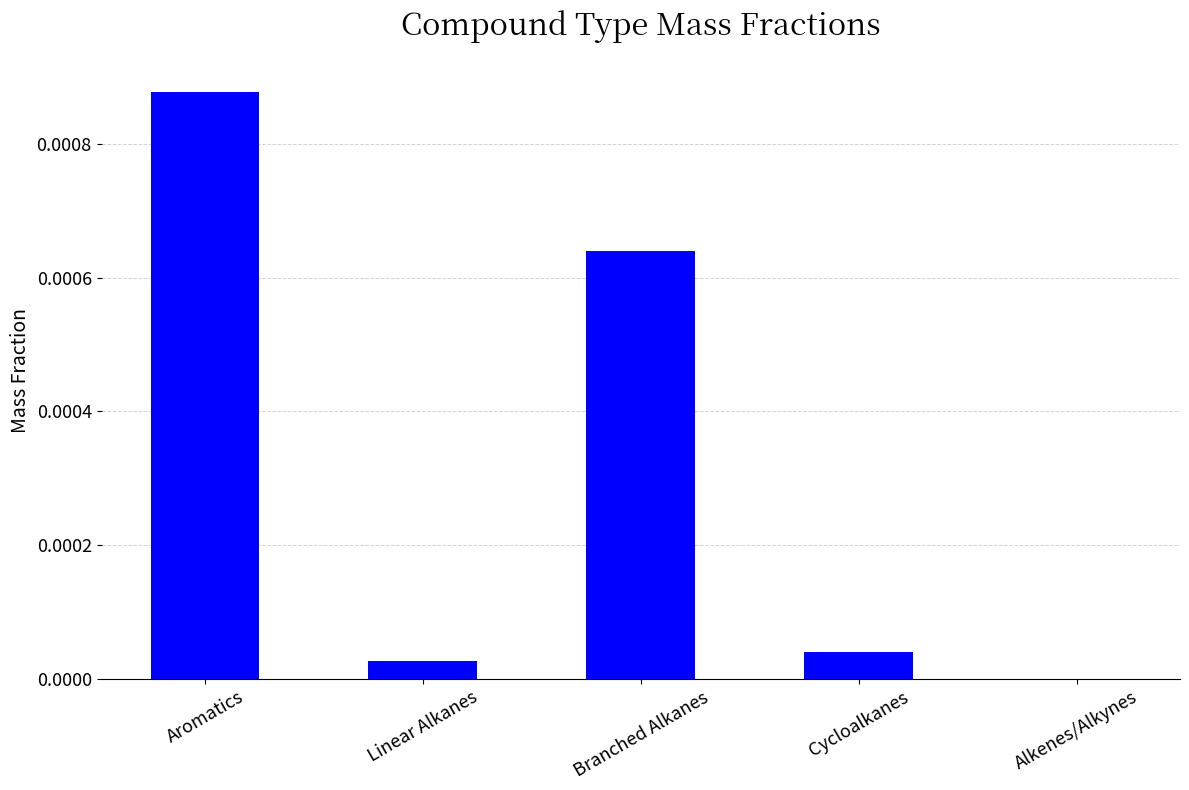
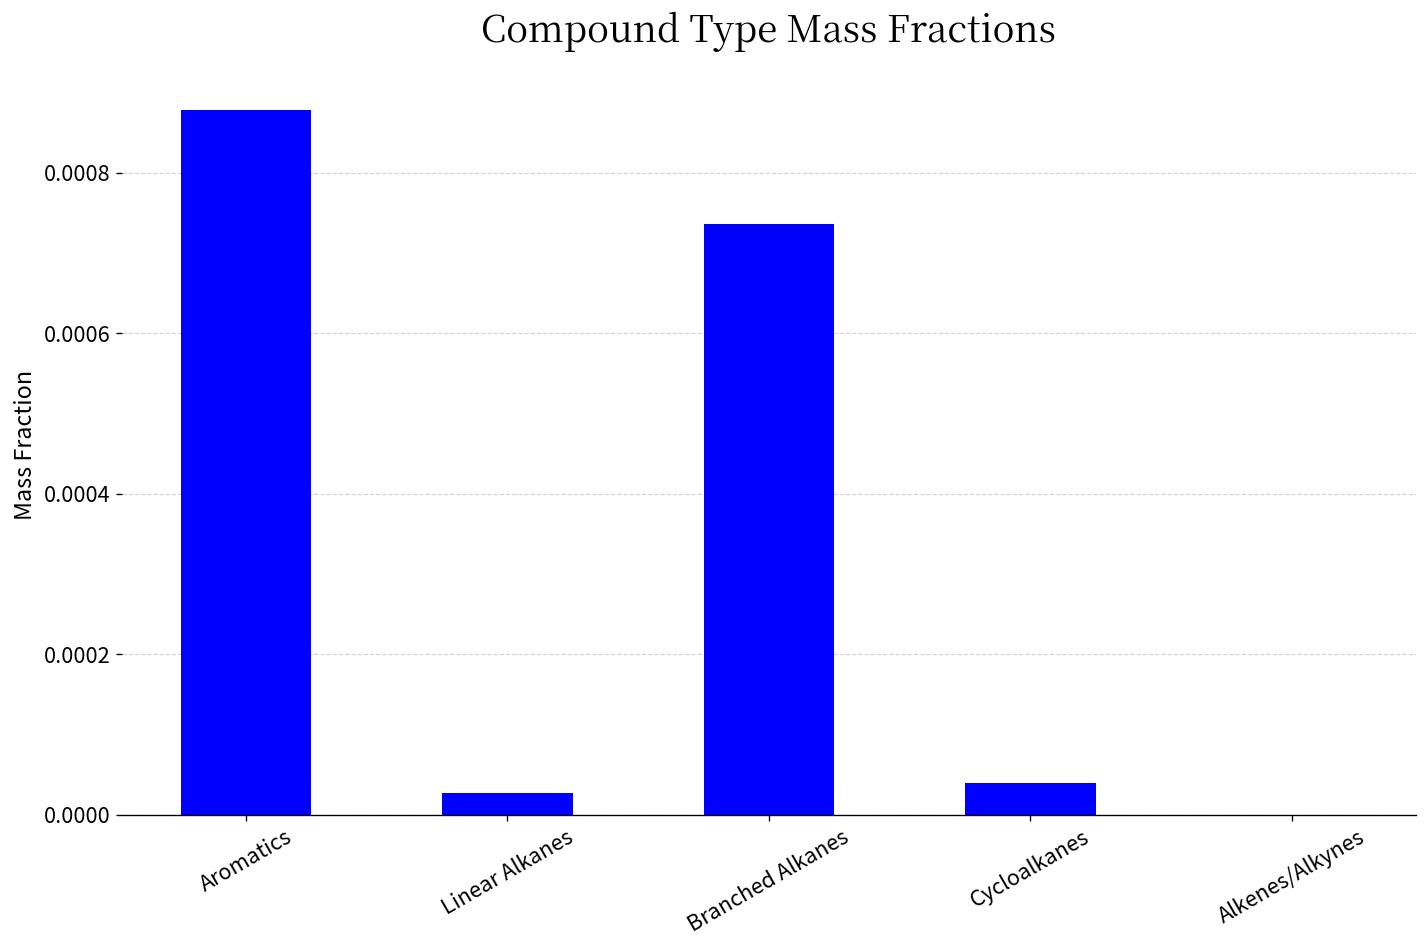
  {
    "Aromatics": 0.00088,
    "Linear Alkanes": 0.00003,
-   "Branched Alkanes": 0.00064,
+   "Branched Alkanes": 0.00074,
    "Cycloalkanes": 0.00004,
    "Alkenes/Alkynes": 0.00000
  }
